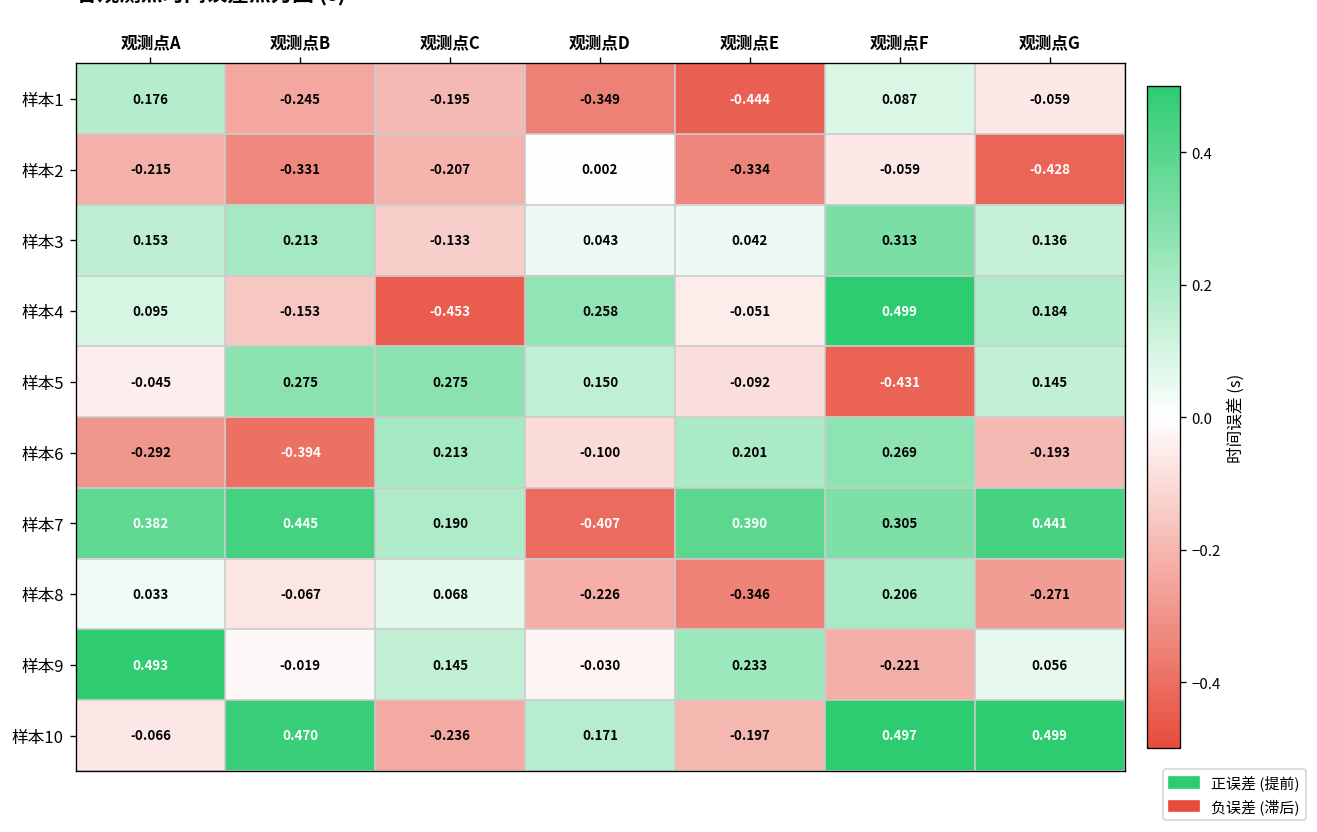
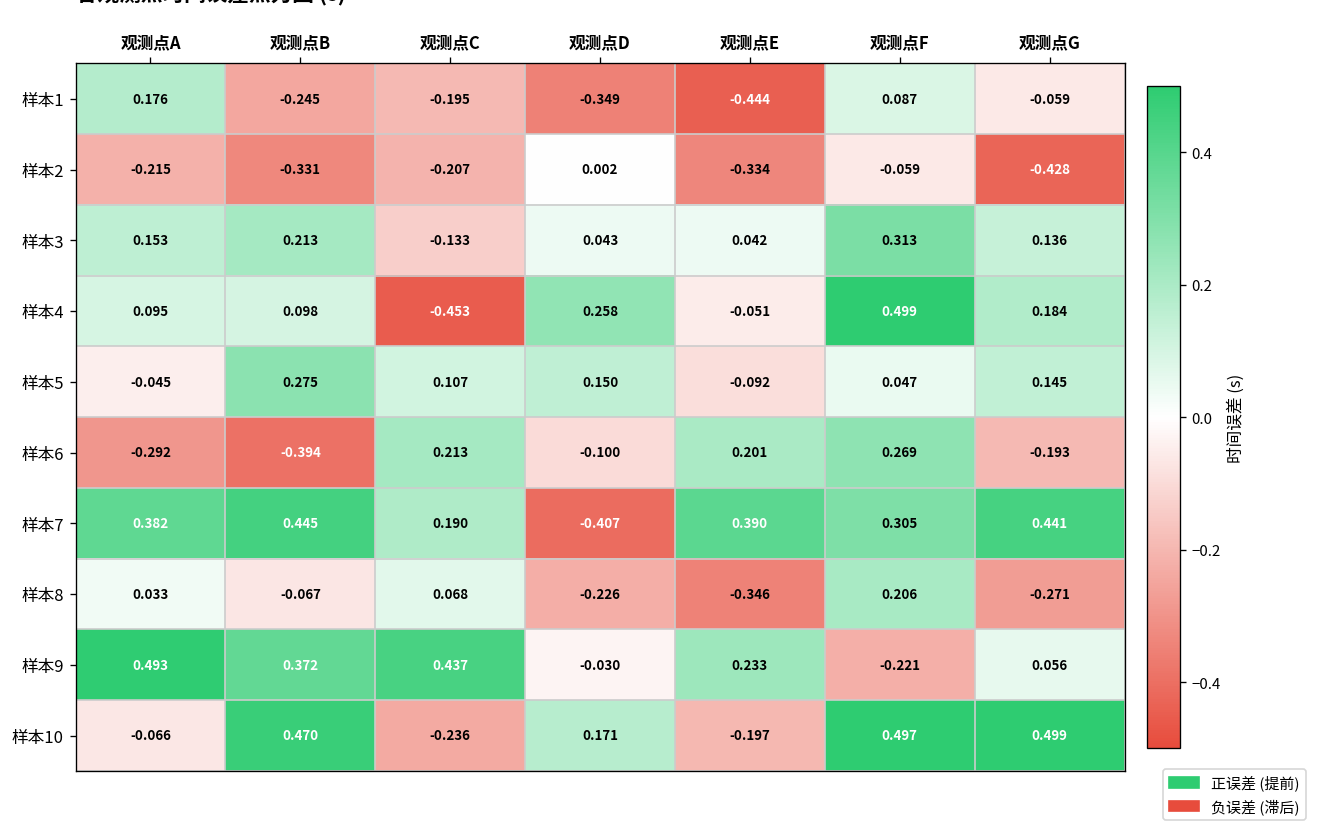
  {
    "样本1": {
      "观测点A": 0.176,
      "观测点B": -0.245,
      "观测点C": -0.195,
      "观测点D": -0.349,
      "观测点E": -0.444,
      "观测点F": 0.087,
      "观测点G": -0.059
    },
    "样本2": {
      "观测点A": -0.215,
      "观测点B": -0.331,
      "观测点C": -0.207,
      "观测点D": 0.002,
      "观测点E": -0.334,
      "观测点F": -0.059,
      "观测点G": -0.428
    },
    "样本3": {
      "观测点A": 0.153,
      "观测点B": 0.213,
      "观测点C": -0.133,
      "观测点D": 0.043,
      "观测点E": 0.042,
      "观测点F": 0.313,
      "观测点G": 0.136
    },
    "样本4": {
      "观测点A": 0.095,
-     "观测点B": -0.153,
+     "观测点B": 0.098,
      "观测点C": -0.453,
      "观测点D": 0.258,
      "观测点E": -0.051,
      "观测点F": 0.499,
      "观测点G": 0.184
    },
    "样本5": {
      "观测点A": -0.045,
      "观测点B": 0.275,
-     "观测点C": 0.275,
+     "观测点C": 0.107,
      "观测点D": 0.150,
      "观测点E": -0.092,
-     "观测点F": -0.431,
+     "观测点F": 0.047,
      "观测点G": 0.145
    },
    "样本6": {
      "观测点A": -0.292,
      "观测点B": -0.394,
      "观测点C": 0.213,
      "观测点D": -0.100,
      "观测点E": 0.201,
      "观测点F": 0.269,
      "观测点G": -0.193
    },
    "样本7": {
      "观测点A": 0.382,
      "观测点B": 0.445,
      "观测点C": 0.190,
      "观测点D": -0.407,
      "观测点E": 0.390,
      "观测点F": 0.305,
      "观测点G": 0.441
    },
    "样本8": {
      "观测点A": 0.033,
      "观测点B": -0.067,
      "观测点C": 0.068,
      "观测点D": -0.226,
      "观测点E": -0.346,
      "观测点F": 0.206,
      "观测点G": -0.271
    },
    "样本9": {
      "观测点A": 0.493,
-     "观测点B": -0.019,
-     "观测点C": 0.145,
+     "观测点B": 0.372,
+     "观测点C": 0.437,
      "观测点D": -0.030,
      "观测点E": 0.233,
      "观测点F": -0.221,
      "观测点G": 0.056
    },
    "样本10": {
      "观测点A": -0.066,
      "观测点B": 0.470,
      "观测点C": -0.236,
      "观测点D": 0.171,
      "观测点E": -0.197,
      "观测点F": 0.497,
      "观测点G": 0.499
    }
  }
